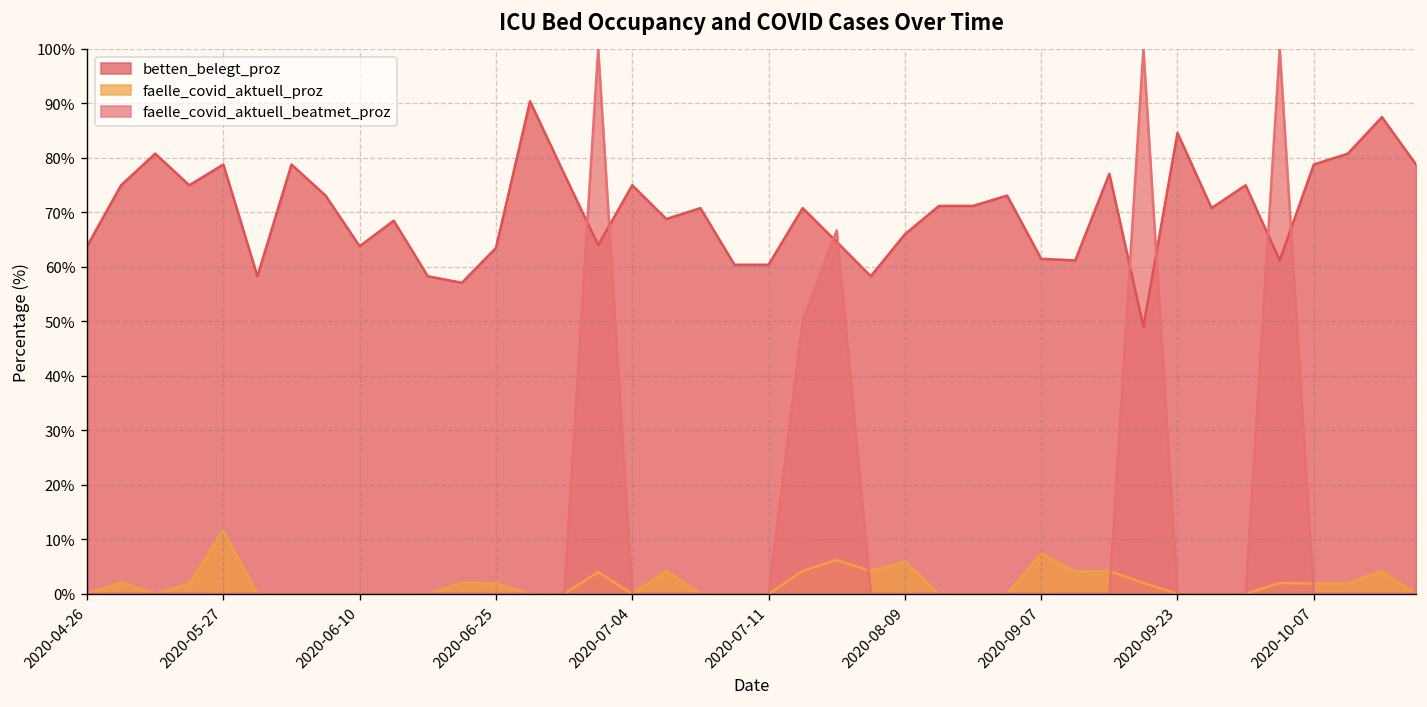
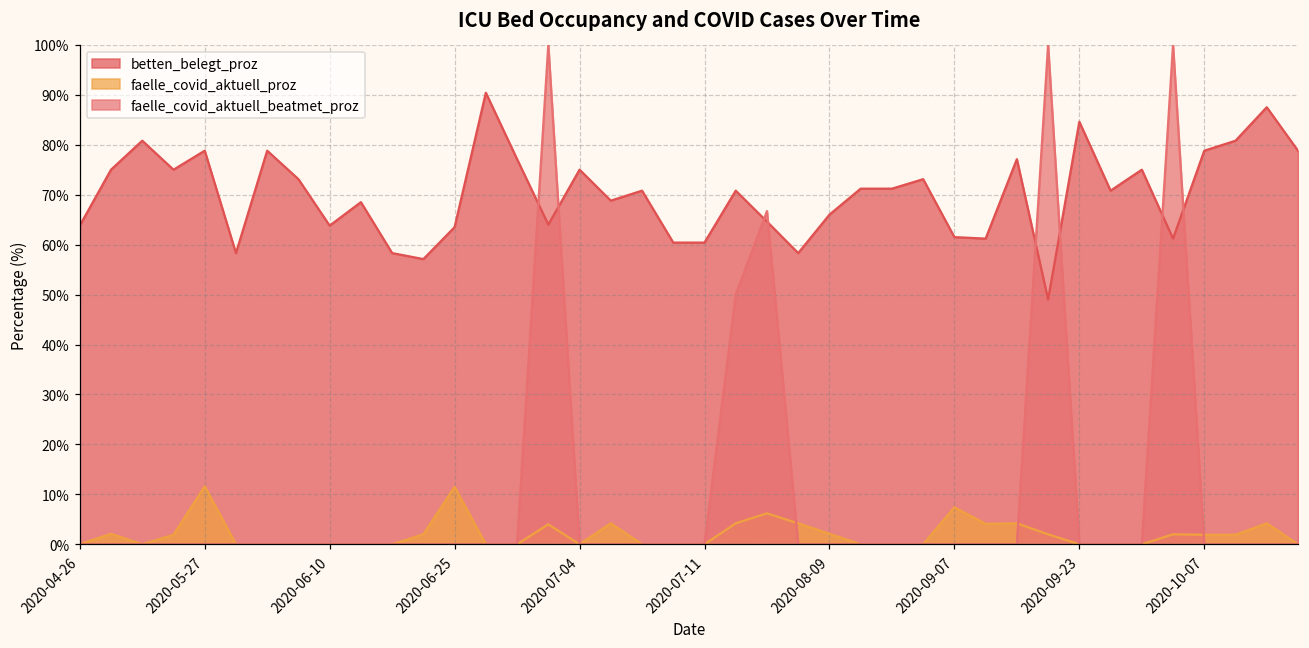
  {
    "faelle_covid_aktuell_proz": {
      "2020-05-27": "12%",
-     "2020-06-25": "2%",
-     "2020-08-09": "6%",
+     "2020-06-25": "12%",
+     "2020-08-09": "2%",
      "2020-09-07": "7%",
      "2020-10-07": "2%"
    }
  }
